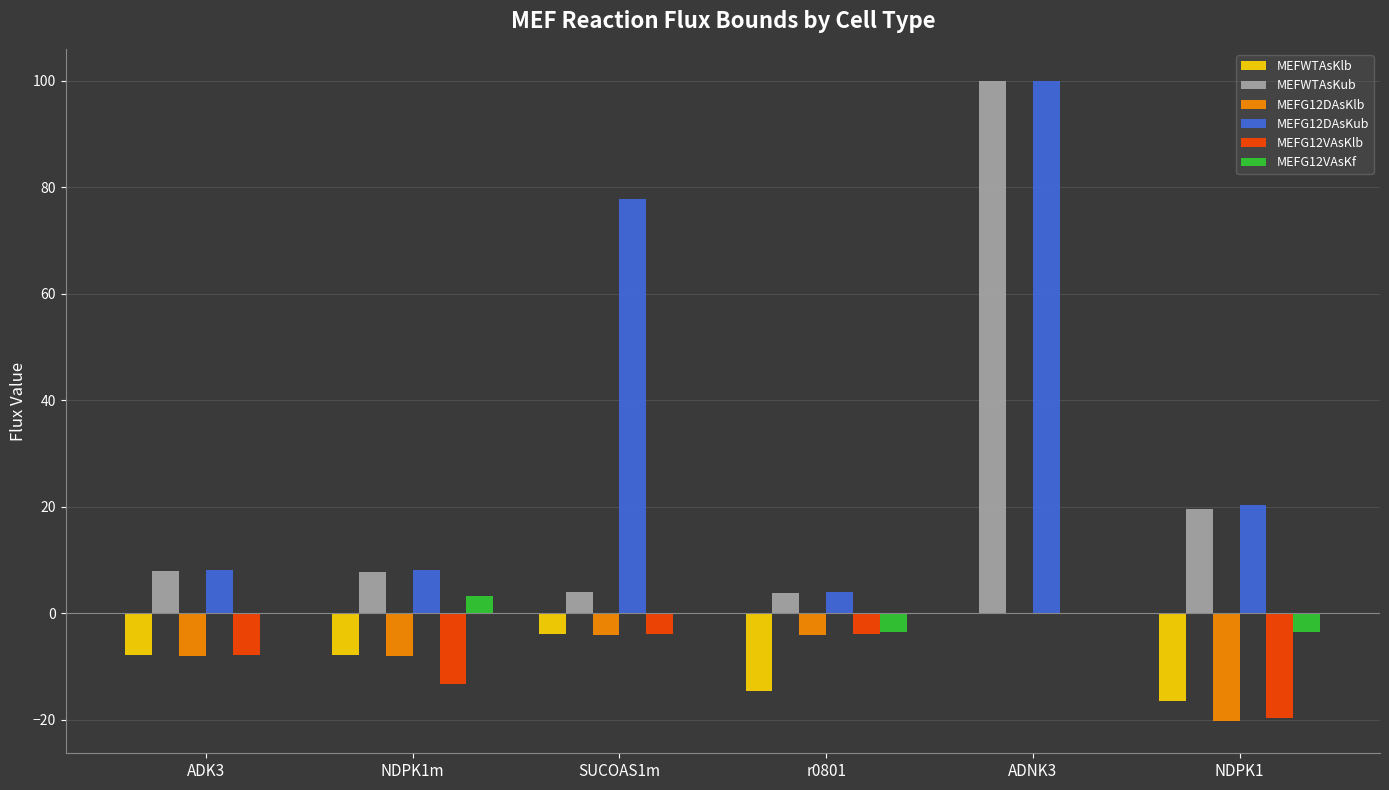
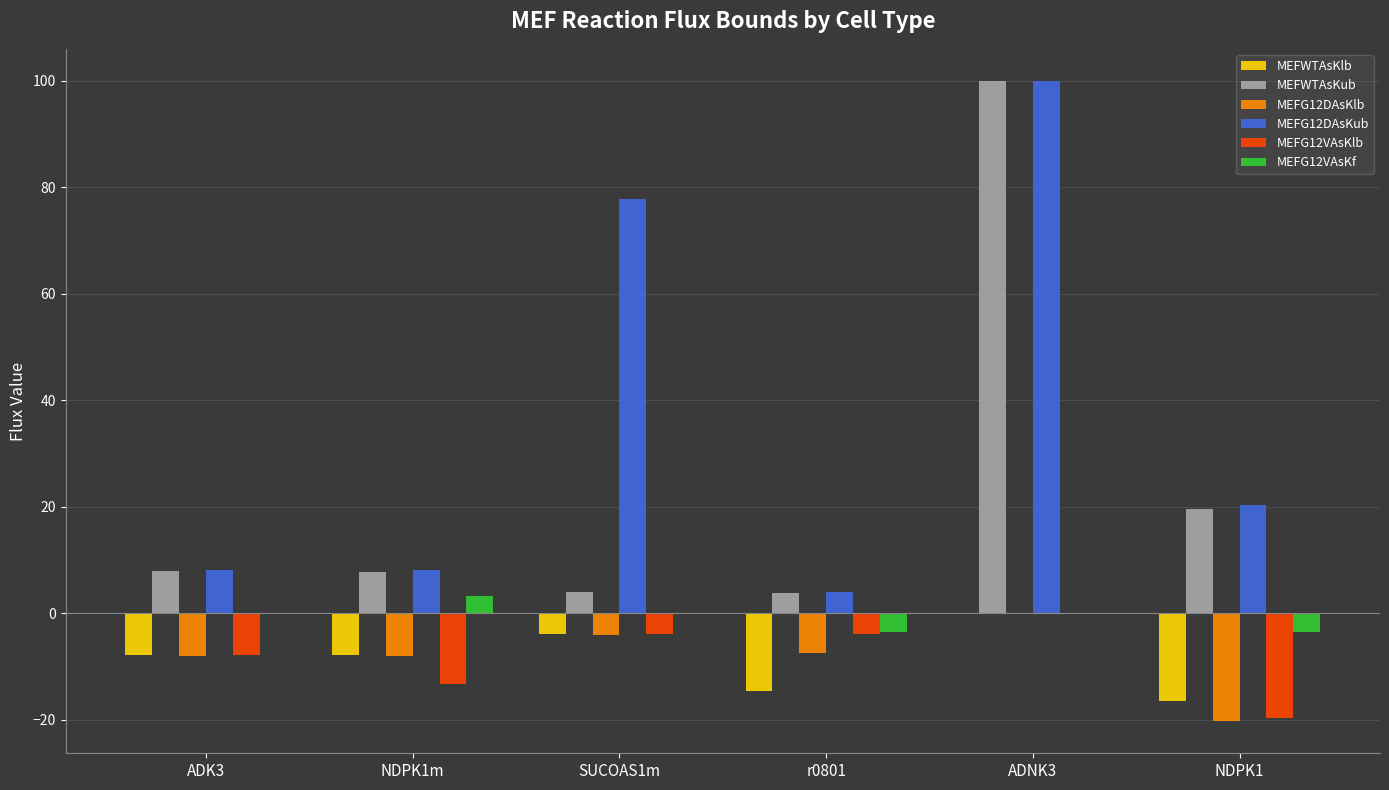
  {
    "MEFWTAsKlb": {
      "ADK3": -8,
      "NDPK1m": -8,
      "SUCOAS1m": -4,
      "r0801": -15,
      "ADNK3": 0,
      "NDPK1": -17
    },
    "MEFWTAsKub": {
      "ADK3": 8,
      "NDPK1m": 8,
      "SUCOAS1m": 4,
      "r0801": 4,
      "ADNK3": 100,
      "NDPK1": 20
    },
    "MEFG12DAsKlb": {
      "ADK3": -8,
      "NDPK1m": -8,
      "SUCOAS1m": -4,
-     "r0801": -4,
+     "r0801": -7,
      "ADNK3": 0,
      "NDPK1": -20
    },
    "MEFG12DAsKub": {
      "ADK3": 8,
      "NDPK1m": 8,
      "SUCOAS1m": 78,
      "r0801": 4,
      "ADNK3": 100,
      "NDPK1": 20
    },
    "MEFG12VAsKlb": {
      "ADK3": -8,
      "NDPK1m": -13,
      "SUCOAS1m": -4,
      "r0801": -4,
      "ADNK3": 0,
      "NDPK1": -20
    },
    "MEFG12VAsKf": {
      "ADK3": 0,
      "NDPK1m": 3,
      "r0801": -3,
      "NDPK1": -3
    }
  }
